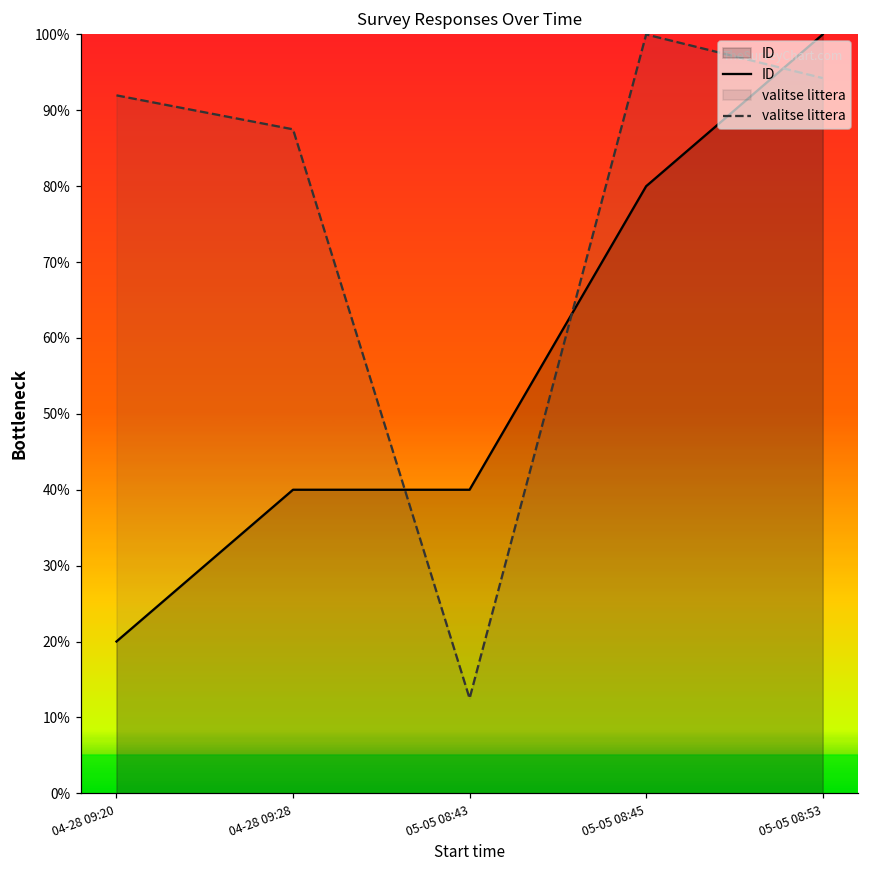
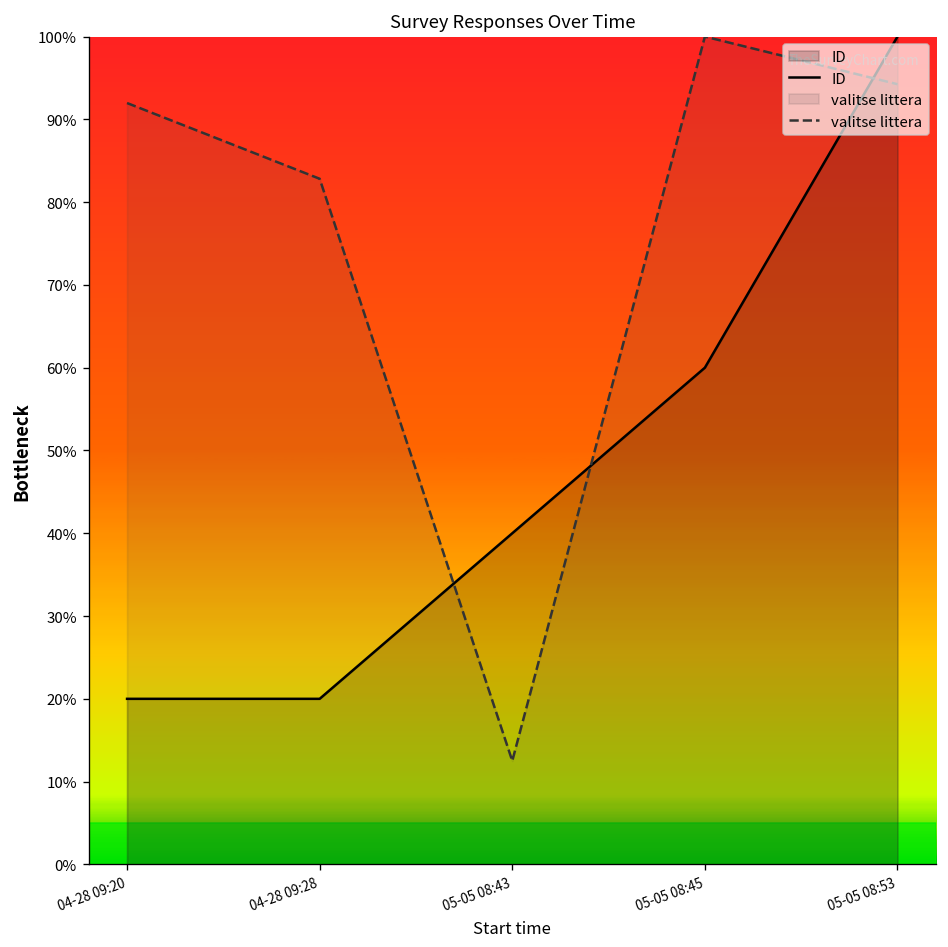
  {
    "ID": {
      "04-28 09:20": "20%",
-     "04-28 09:28": "40%",
+     "04-28 09:28": "20%",
      "05-05 08:43": "40%",
-     "05-05 08:45": "80%",
+     "05-05 08:45": "60%",
      "05-05 08:53": "100%"
    },
    "valitse littera": {
      "04-28 09:20": "92%",
-     "04-28 09:28": "88%",
+     "04-28 09:28": "83%",
      "05-05 08:43": "13%",
      "05-05 08:45": "100%"
    }
  }
